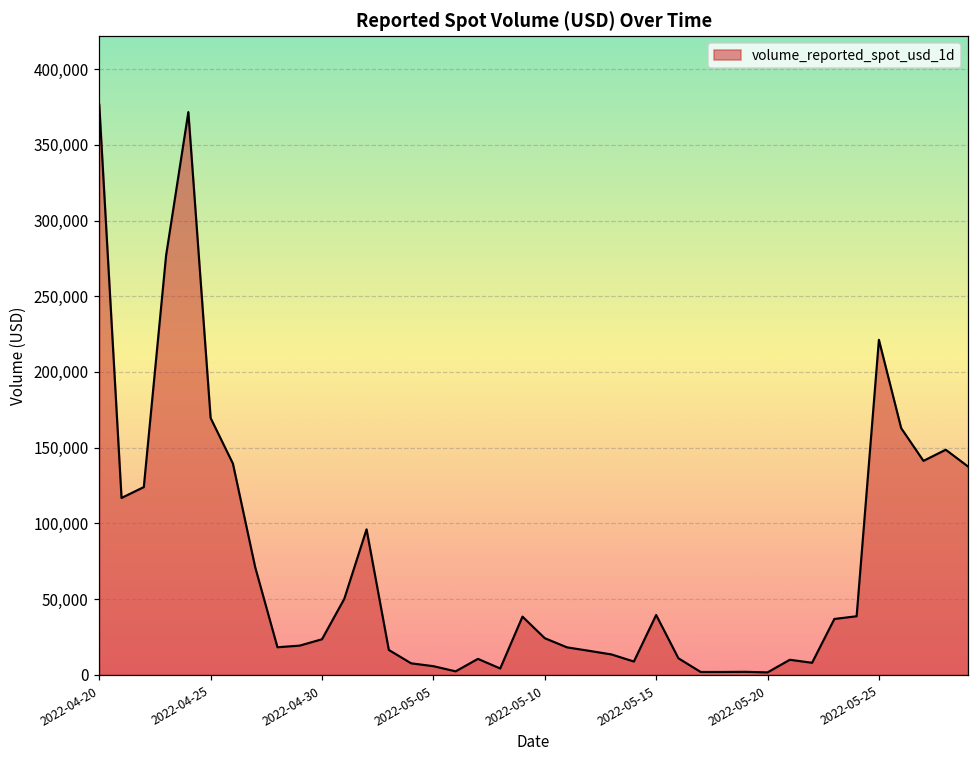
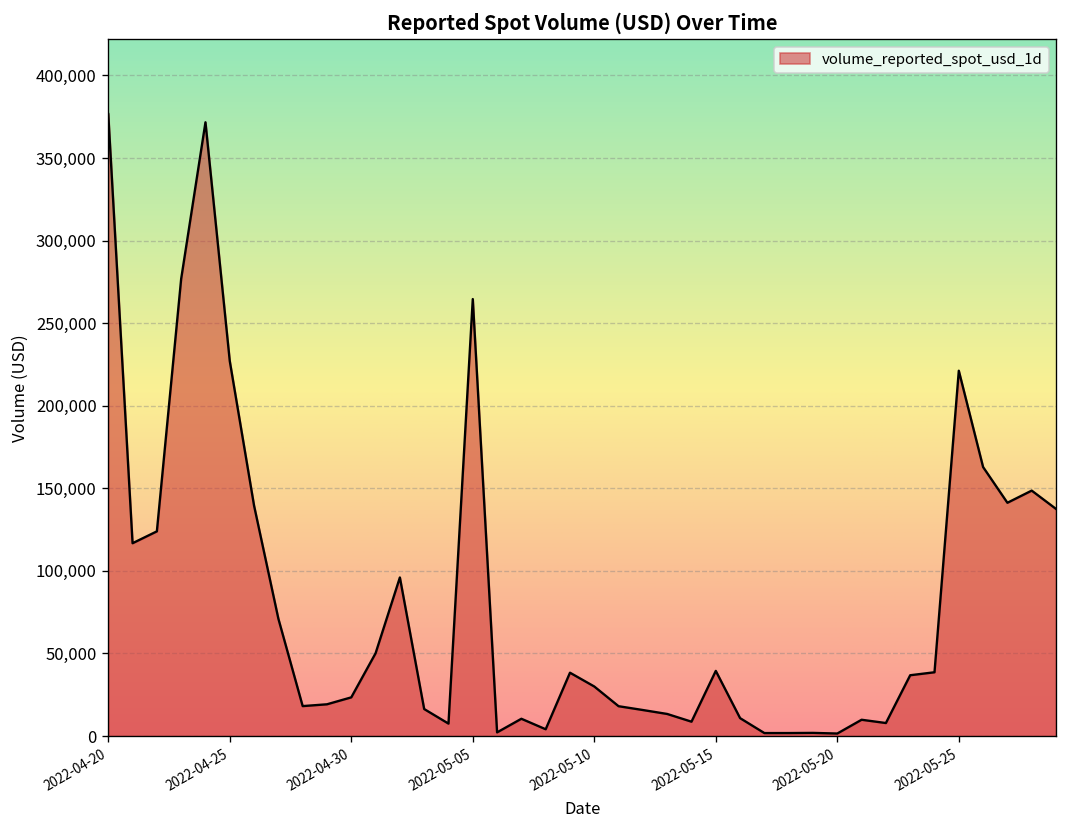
  {
    "2022-04-20": "377,000",
-   "2022-04-25": "170,000",
+   "2022-04-25": "227,000",
    "2022-04-30": "23,000",
-   "2022-05-05": "6,000",
-   "2022-05-10": "24,000",
+   "2022-05-05": "265,000",
+   "2022-05-10": "30,000",
    "2022-05-15": "39,000",
    "2022-05-20": "2,000",
    "2022-05-25": "221,000"
  }
